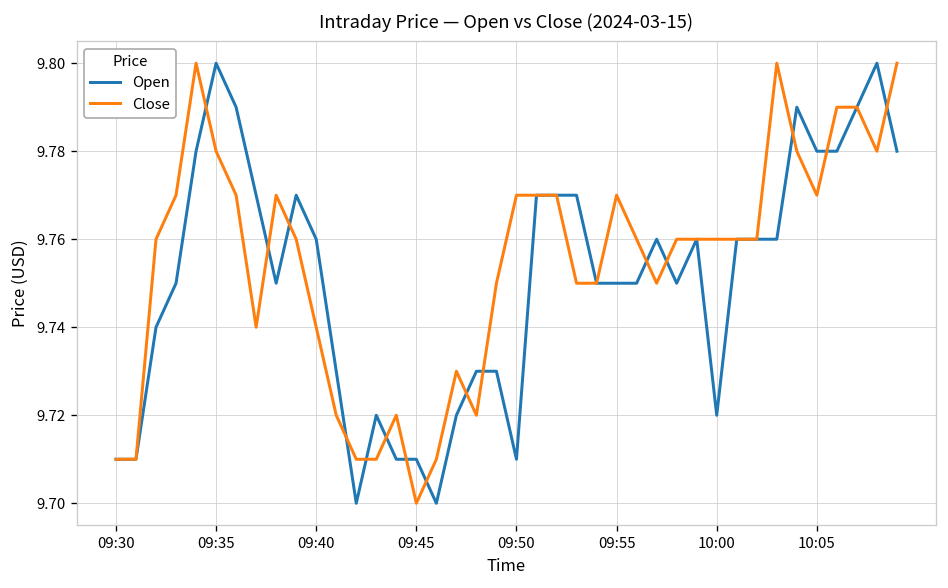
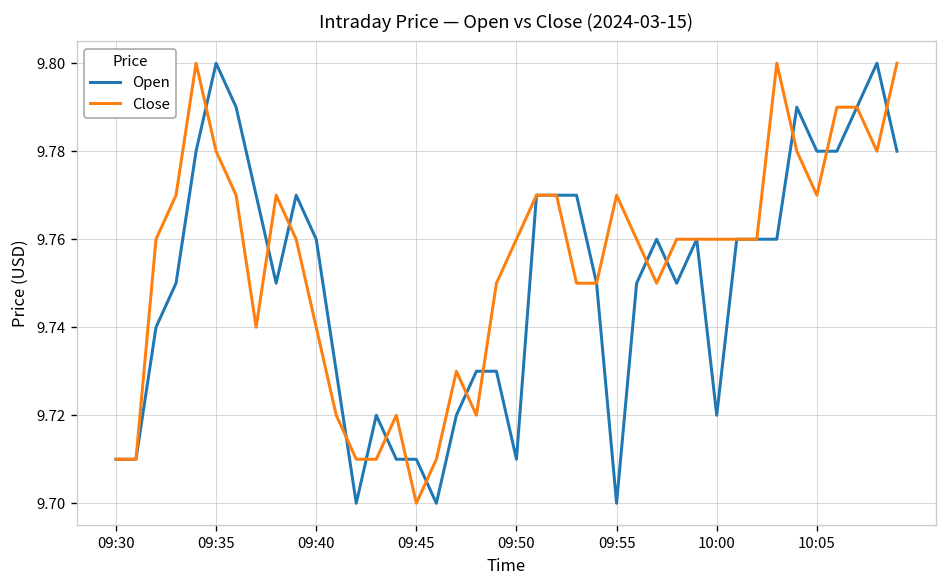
  {
    "Open": {
      "09:35": 9.80,
      "09:40": 9.76,
      "09:45": 9.71,
      "09:50": 9.71,
-     "09:55": 9.75,
+     "09:55": 9.70,
      "10:00": 9.72,
      "10:05": 9.78
    },
    "Close": {
      "09:35": 9.78,
      "09:40": 9.74,
      "09:45": 9.70,
-     "09:50": 9.77,
+     "09:50": 9.76,
      "09:55": 9.77,
      "10:00": 9.76,
      "10:05": 9.77
    }
  }
